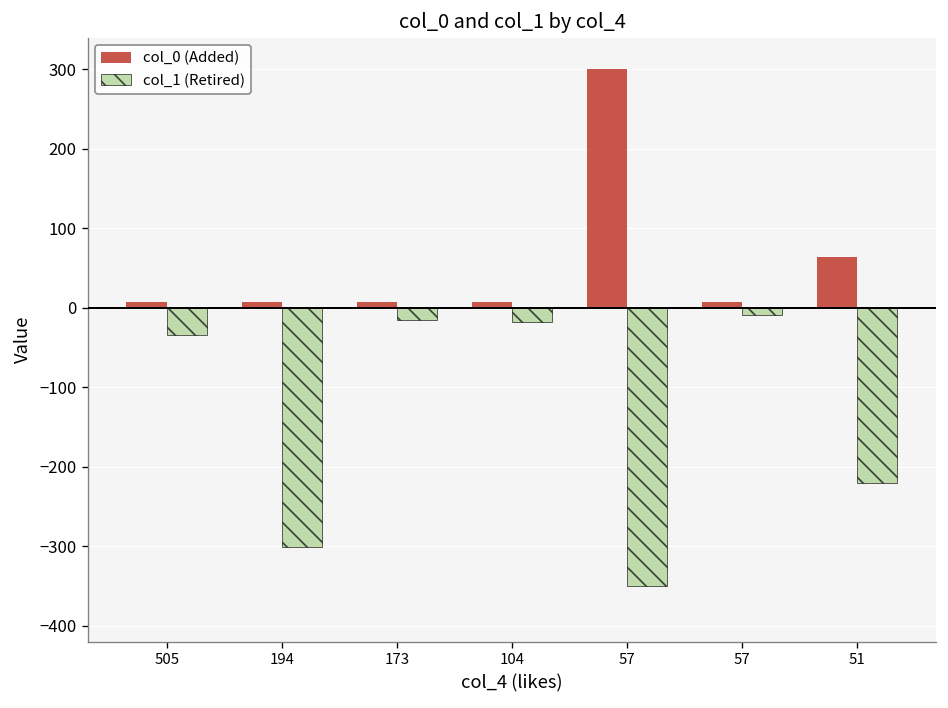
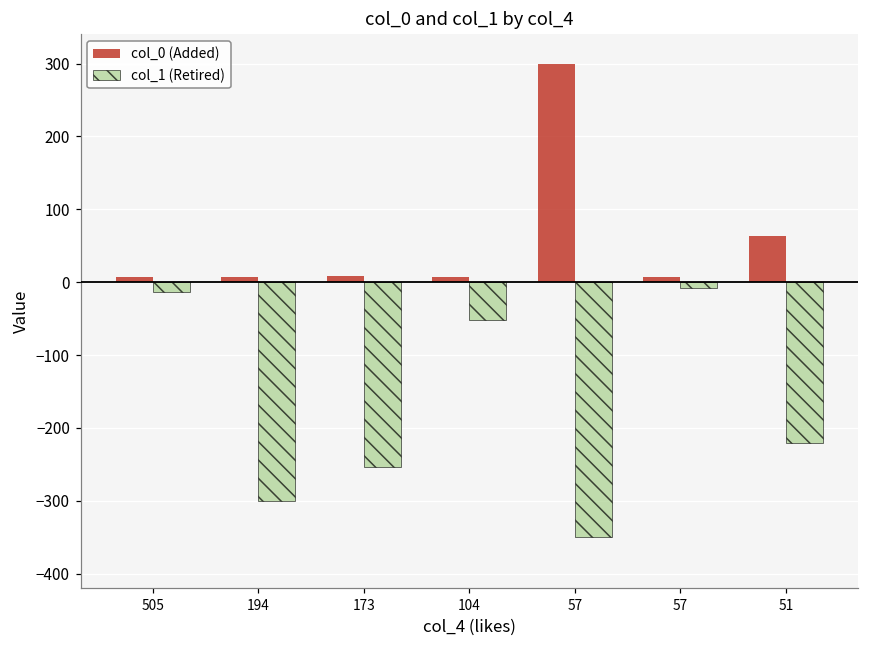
  {
    "col_0 (Added)": {
      "505": 10,
      "194": 10,
      "173": 10,
      "104": 10,
      "51": 60
    },
    "col_1 (Retired)": {
-     "505": -30,
+     "505": -10,
      "194": -300,
-     "173": -20,
-     "104": -20,
+     "173": -250,
+     "104": -50,
      "51": -220
    }
  }
